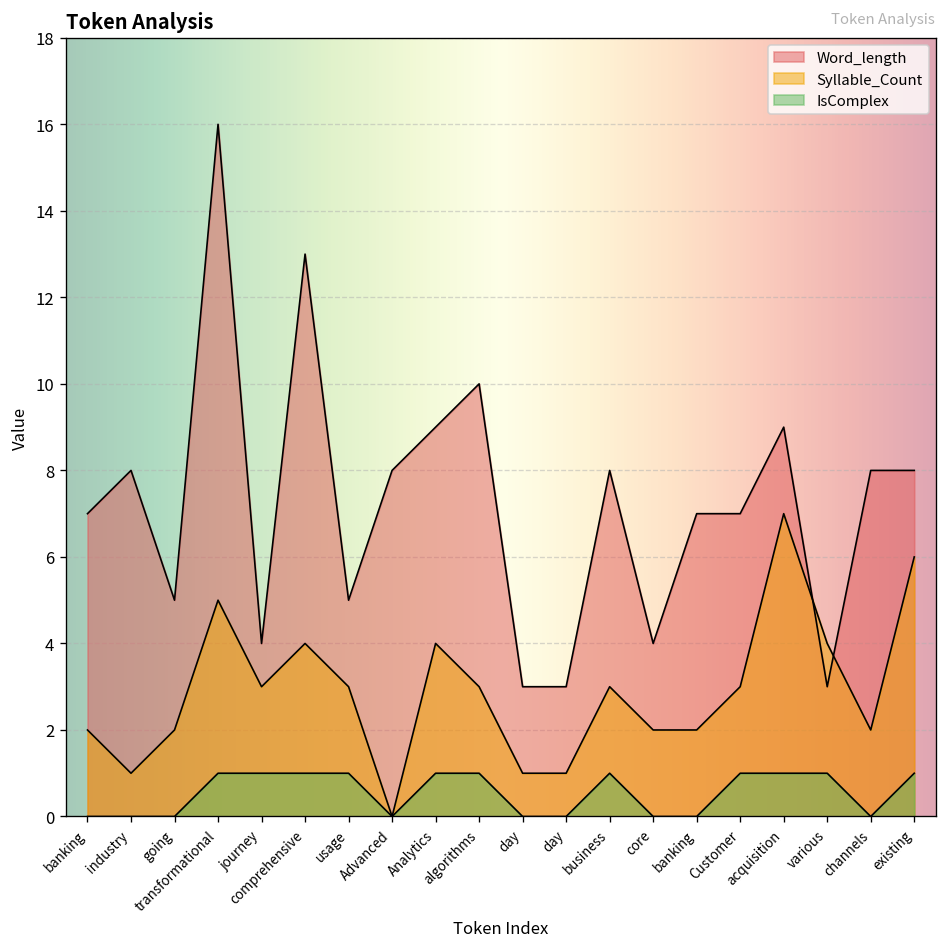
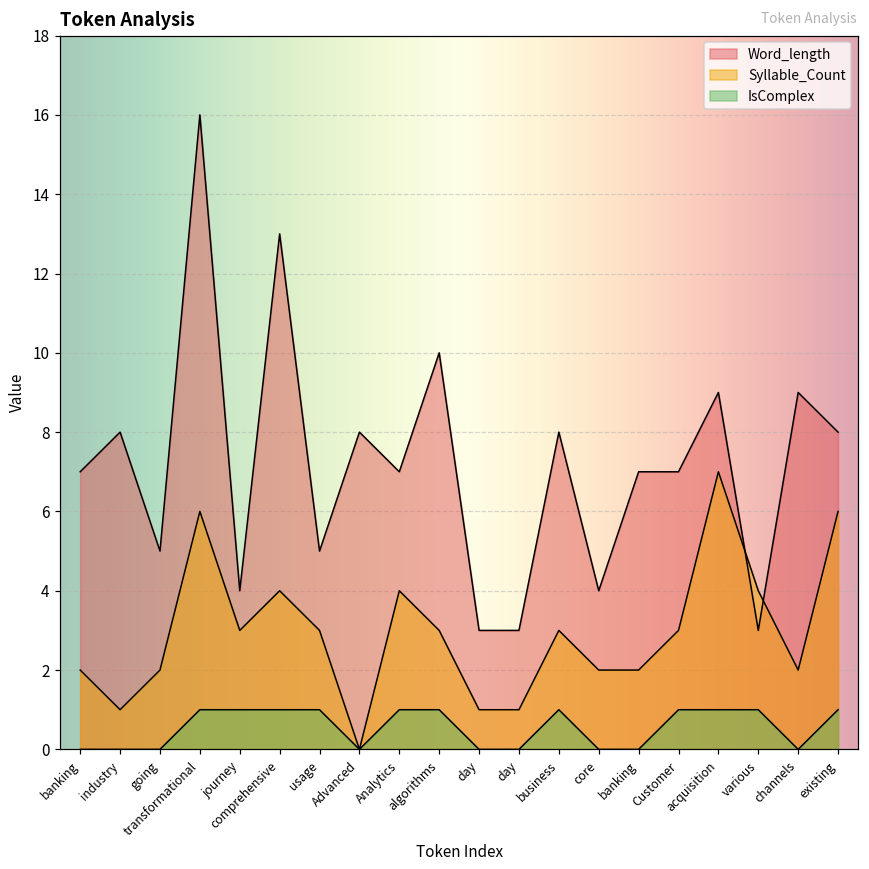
  {
    "Word_length": {
      "industry": 8,
      "going": 5,
      "transformational": 16,
      "journey": 4,
      "comprehensive": 13,
      "usage": 5,
      "Advanced": 8,
-     "Analytics": 9,
+     "Analytics": 7,
      "algorithms": 10,
      "business": 8,
      "core": 4,
      "Customer": 7,
      "acquisition": 9,
      "various": 3,
-     "channels": 8,
+     "channels": 9,
      "existing": 8
    },
    "Syllable_Count": {
      "industry": 1,
      "going": 2,
-     "transformational": 5,
+     "transformational": 6,
      "journey": 3,
      "comprehensive": 4,
      "usage": 3,
      "Analytics": 4,
      "algorithms": 3,
      "business": 3,
      "core": 2,
      "Customer": 3,
      "acquisition": 7,
      "various": 4,
      "channels": 2,
      "existing": 6
    },
    "IsComplex": {
      "industry": 0,
      "going": 0,
      "transformational": 1,
      "journey": 1,
      "comprehensive": 1,
      "usage": 1,
      "Analytics": 1,
      "algorithms": 1,
      "business": 1,
      "core": 0,
      "Customer": 1,
      "acquisition": 1,
      "various": 1,
      "channels": 0,
      "existing": 1
    }
  }
